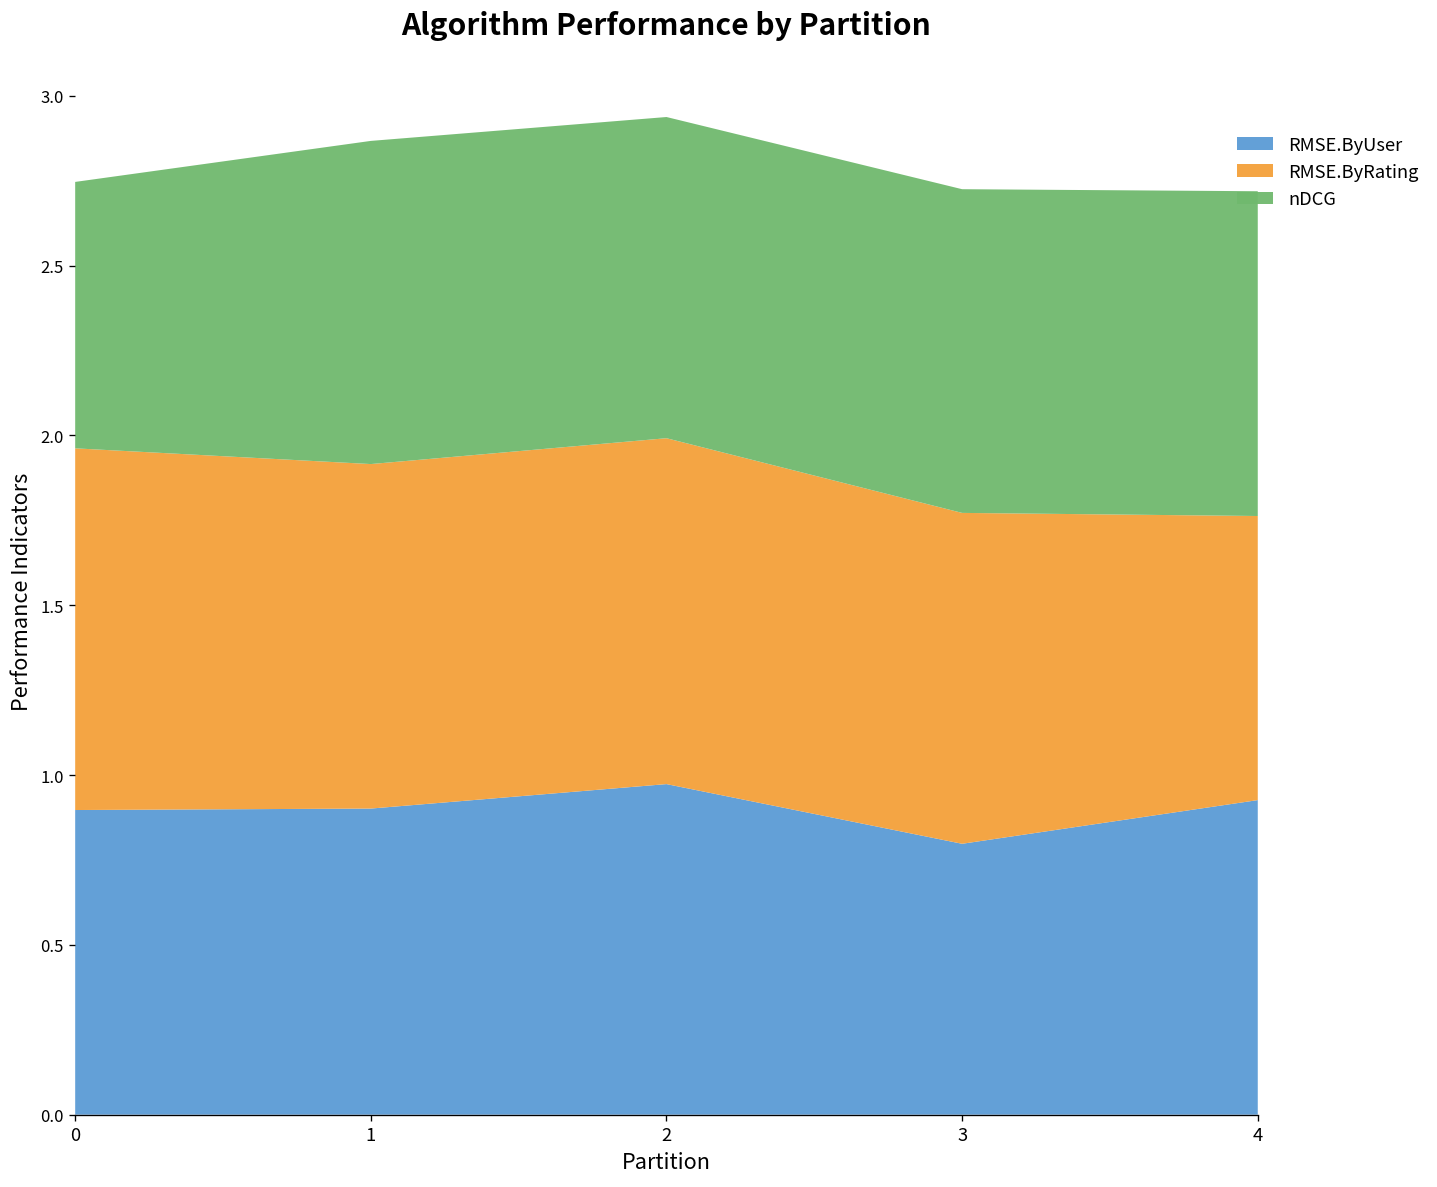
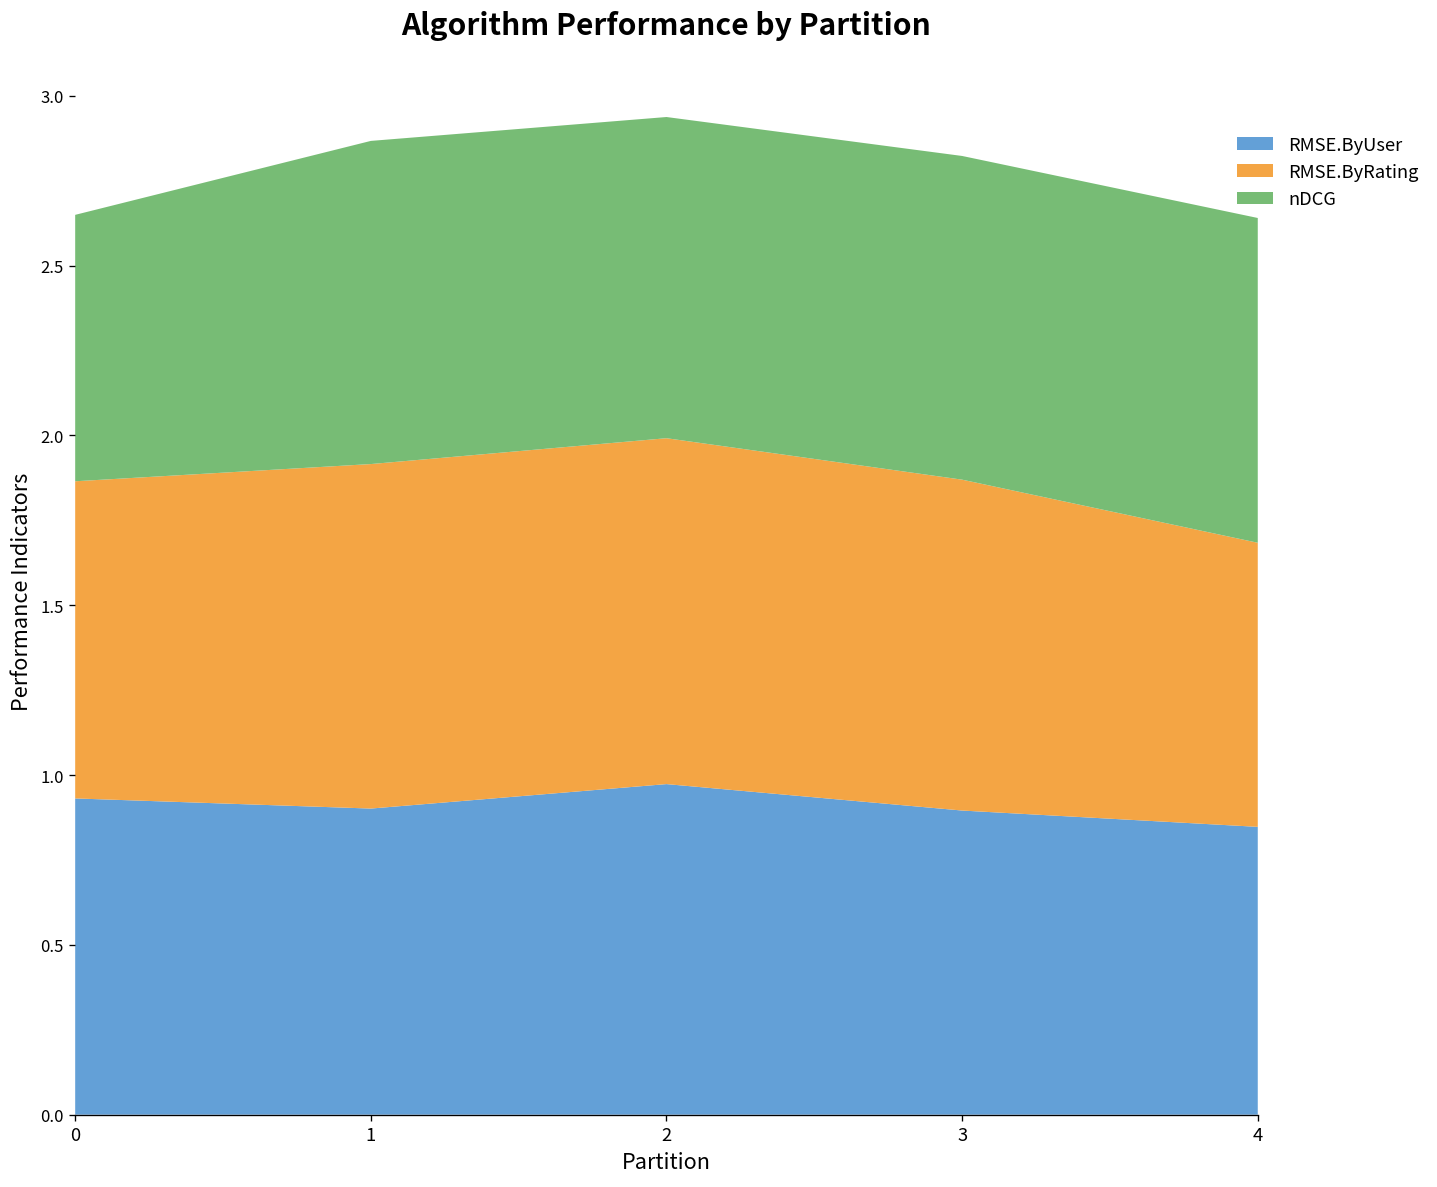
  {
    "RMSE.ByUser": {
-     "0": 0.90,
+     "0": 0.93,
      "1": 0.90,
      "2": 0.97,
-     "3": 0.80,
-     "4": 0.93
+     "3": 0.90,
+     "4": 0.85
    },
    "RMSE.ByRating": {
-     "0": 1.06,
+     "0": 0.93,
      "1": 1.01,
      "2": 1.02,
      "3": 0.97,
      "4": 0.84
    },
    "nDCG": {
      "0": 0.78,
      "1": 0.95,
      "2": 0.95,
      "3": 0.95,
      "4": 0.96
    }
  }
